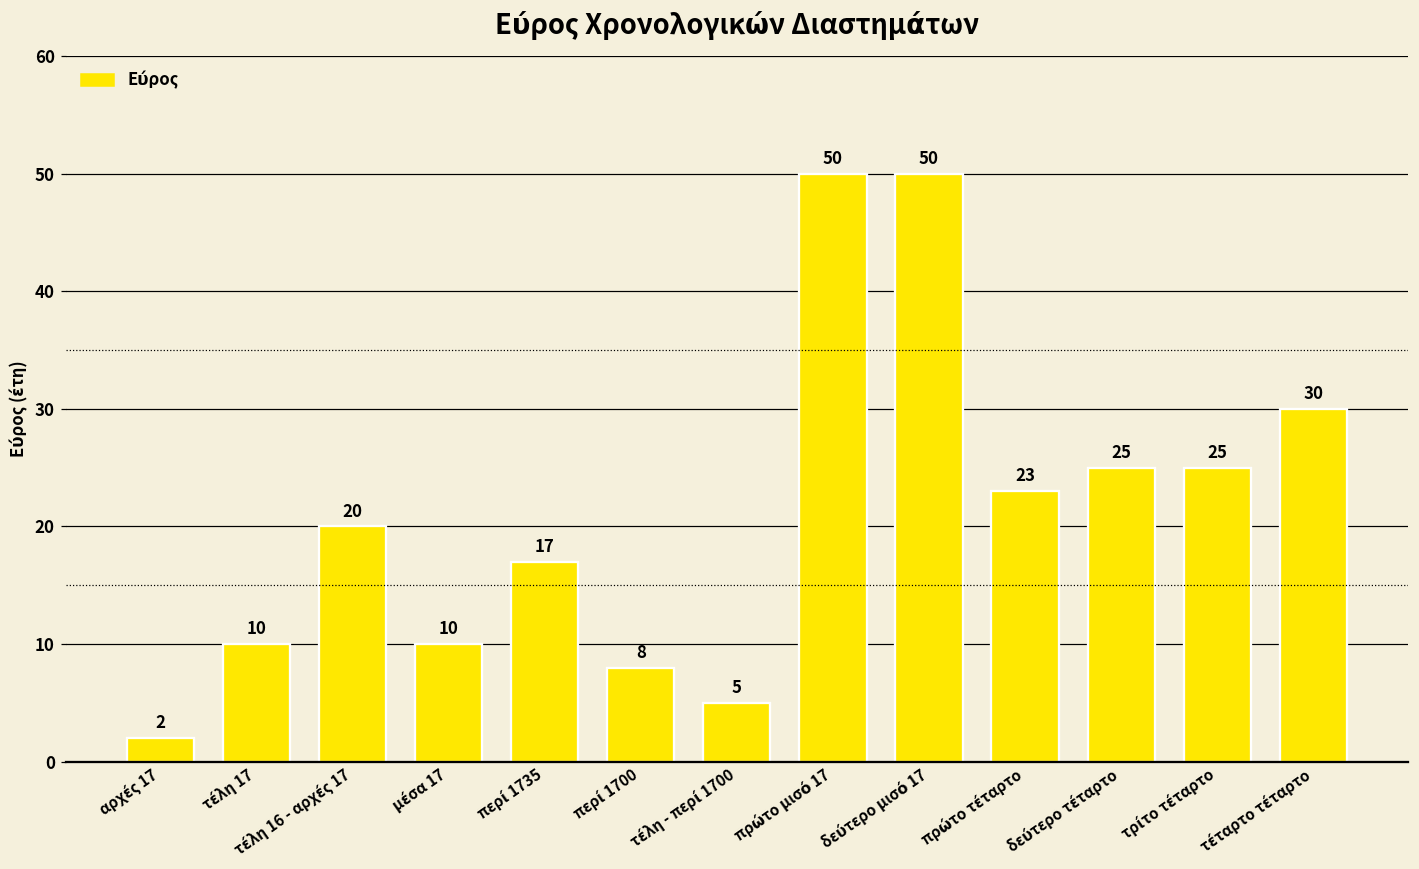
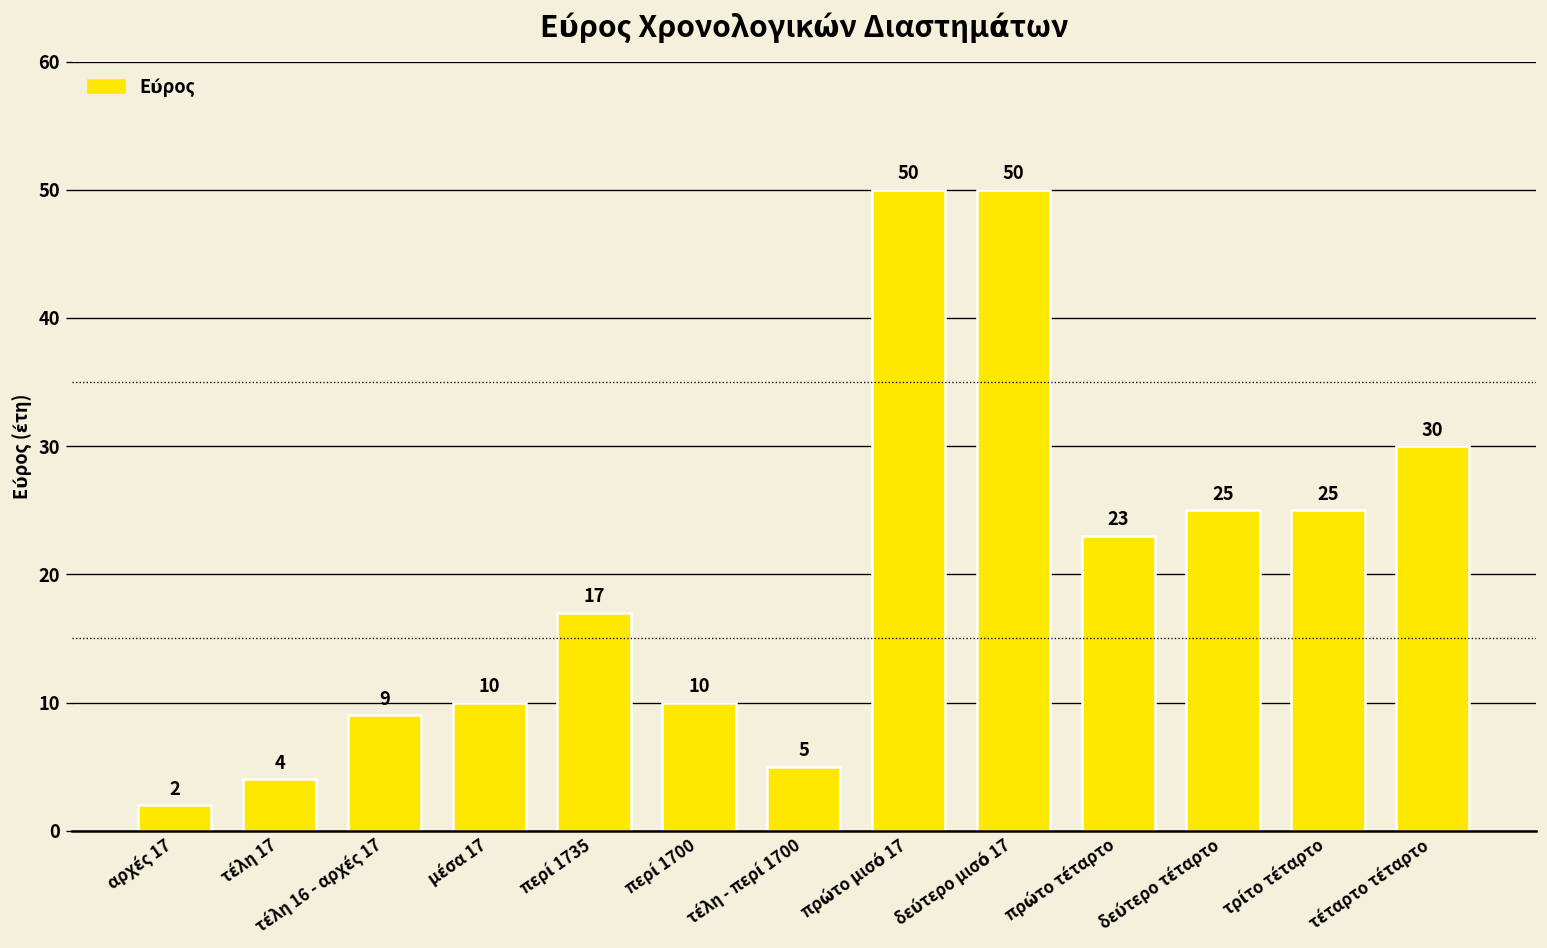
  {
    "αρχές 17": 2,
-   "τέλη 17": 10,
-   "τέλη 16 - αρχές 17": 20,
+   "τέλη 17": 4,
+   "τέλη 16 - αρχές 17": 9,
    "μέσα 17": 10,
    "περί 1735": 17,
-   "περί 1700": 8,
+   "περί 1700": 10,
    "τέλη - περί 1700": 5,
    "πρώτο μισό 17": 50,
    "δεύτερο μισό 17": 50,
    "πρώτο τέταρτο": 23,
    "δεύτερο τέταρτο": 25,
    "τρίτο τέταρτο": 25,
    "τέταρτο τέταρτο": 30
  }
